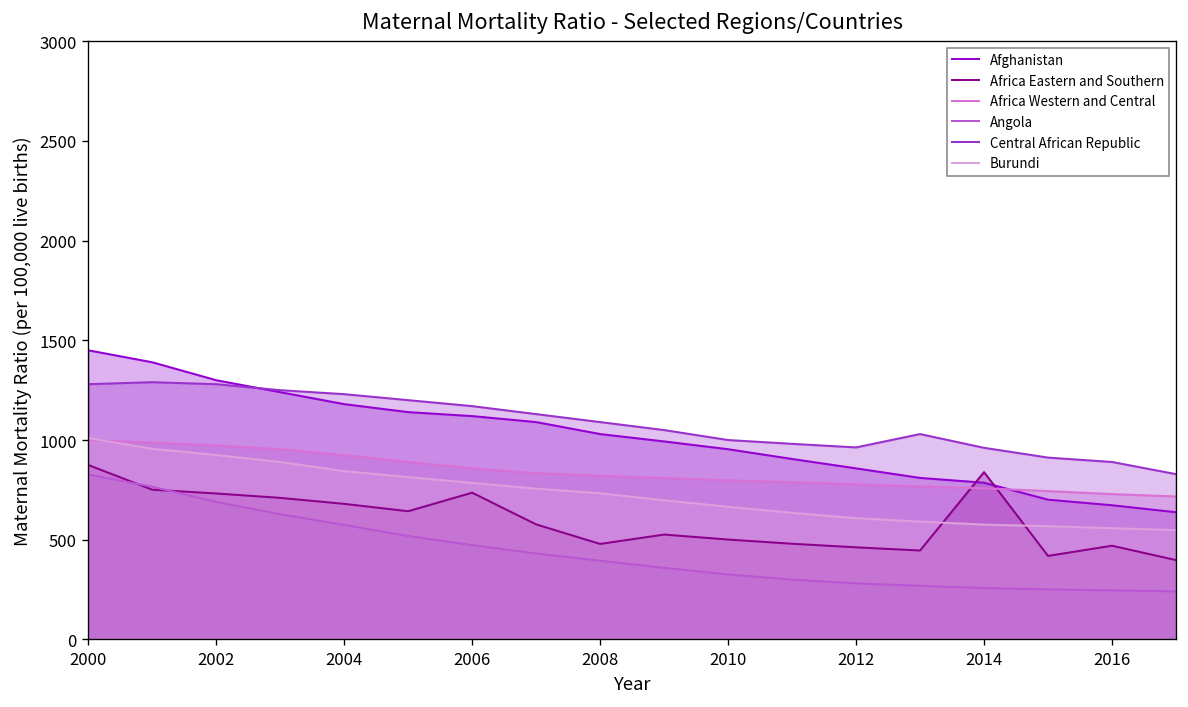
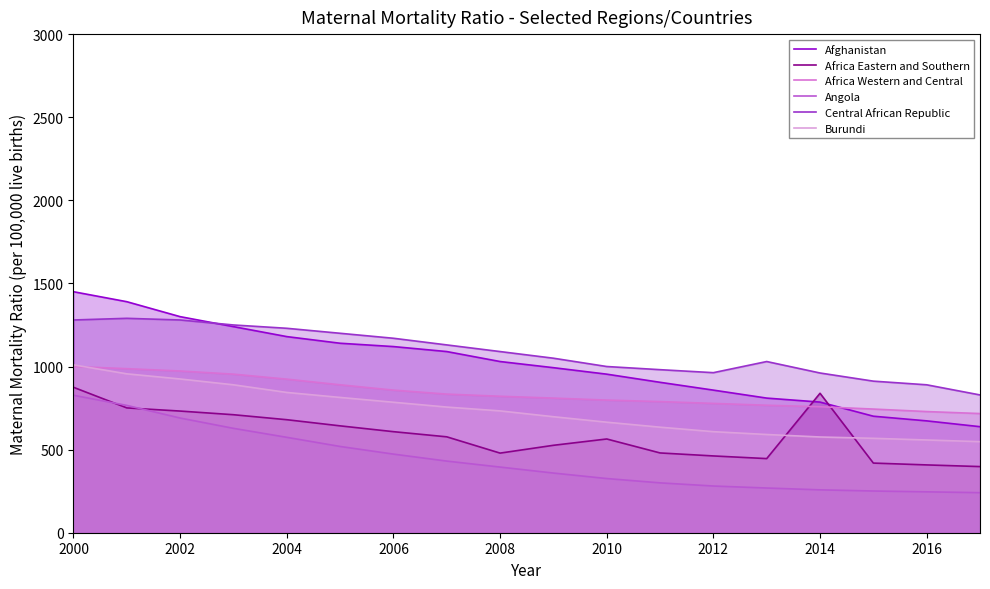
  {
    "Africa Eastern and Southern": {
      "2000": 880,
      "2002": 730,
      "2004": 680,
-     "2006": 740,
+     "2006": 610,
      "2008": 480,
-     "2010": 500,
+     "2010": 560,
      "2012": 460,
      "2014": 840,
-     "2016": 470
+     "2016": 410
    }
  }
